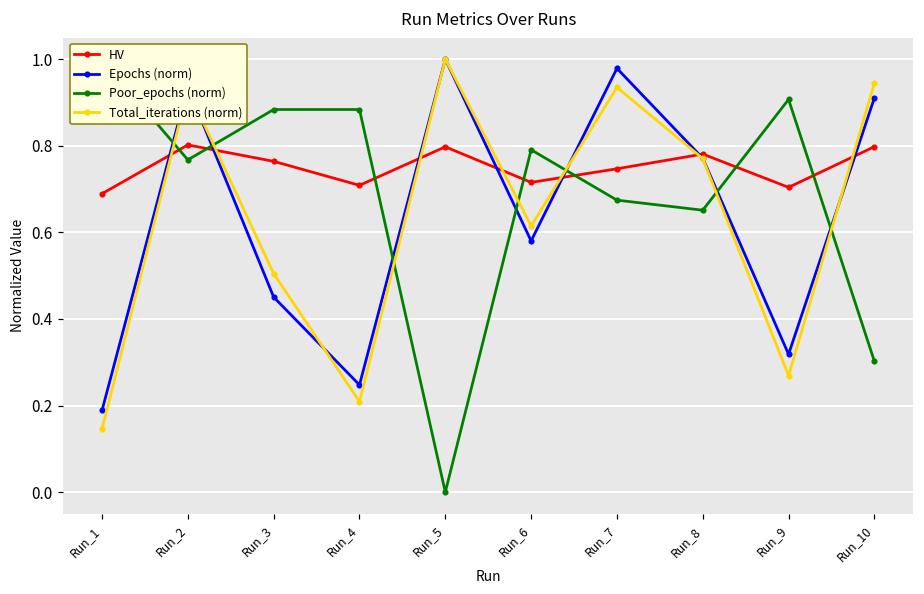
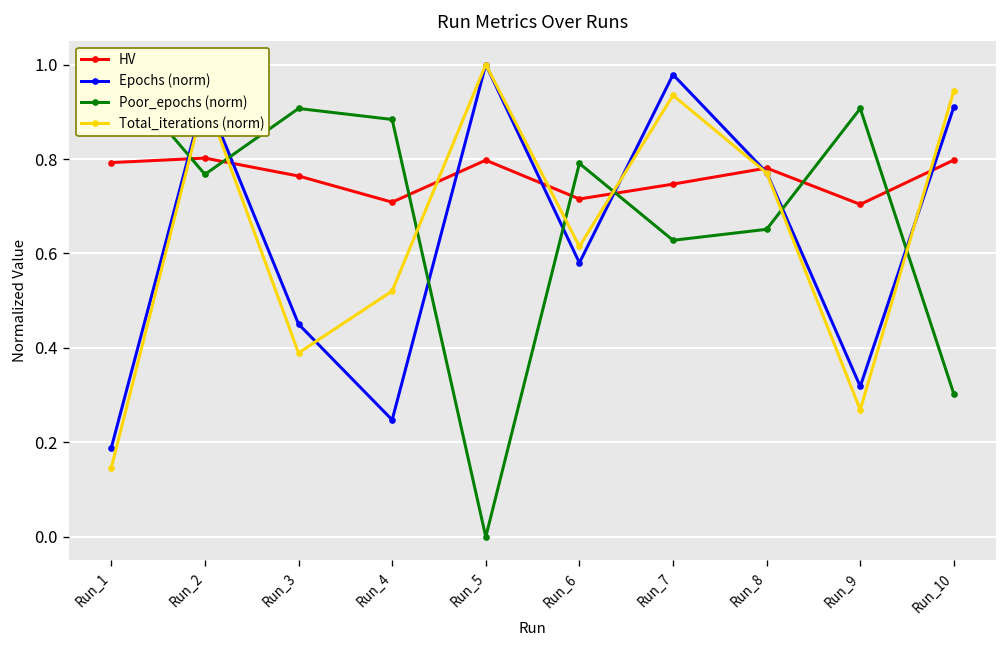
  {
    "HV": {
-     "Run_1": 0.69,
+     "Run_1": 0.79,
      "Run_2": 0.80,
      "Run_3": 0.76,
      "Run_4": 0.71,
      "Run_5": 0.80,
      "Run_6": 0.72,
      "Run_7": 0.75,
      "Run_8": 0.78,
      "Run_9": 0.70,
      "Run_10": 0.80
    },
    "Epochs (norm)": {
      "Run_1": 0.19,
      "Run_3": 0.45,
      "Run_4": 0.25,
      "Run_6": 0.58,
      "Run_7": 0.98,
      "Run_9": 0.32,
      "Run_10": 0.91
    },
    "Poor_epochs (norm)": {
      "Run_2": 0.77,
-     "Run_3": 0.88,
+     "Run_3": 0.91,
      "Run_4": 0.88,
      "Run_5": 0.00,
      "Run_6": 0.79,
-     "Run_7": 0.67,
+     "Run_7": 0.63,
      "Run_8": 0.65,
      "Run_9": 0.91,
      "Run_10": 0.30
    },
    "Total_iterations (norm)": {
      "Run_1": 0.15,
-     "Run_3": 0.50,
-     "Run_4": 0.21,
+     "Run_3": 0.39,
+     "Run_4": 0.52,
      "Run_6": 0.61,
      "Run_7": 0.93,
      "Run_9": 0.27,
      "Run_10": 0.94
    }
  }
